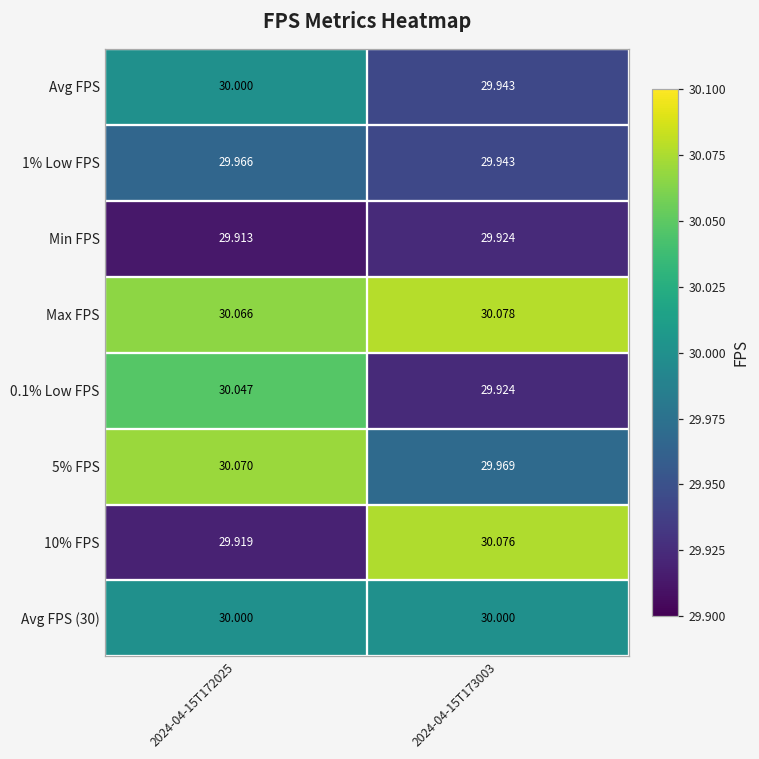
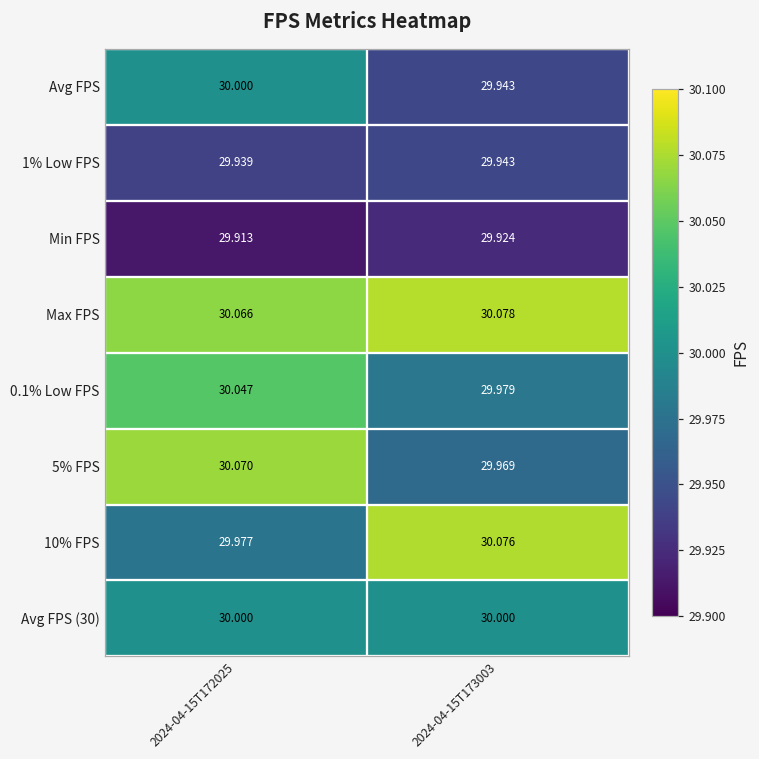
  {
    "Avg FPS": {
      "2024-04-15T172025": 30.000,
      "2024-04-15T173003": 29.943
    },
    "1% Low FPS": {
-     "2024-04-15T172025": 29.966,
+     "2024-04-15T172025": 29.939,
      "2024-04-15T173003": 29.943
    },
    "Min FPS": {
      "2024-04-15T172025": 29.913,
      "2024-04-15T173003": 29.924
    },
    "Max FPS": {
      "2024-04-15T172025": 30.066,
      "2024-04-15T173003": 30.078
    },
    "0.1% Low FPS": {
      "2024-04-15T172025": 30.047,
-     "2024-04-15T173003": 29.924
+     "2024-04-15T173003": 29.979
    },
    "5% FPS": {
      "2024-04-15T172025": 30.070,
      "2024-04-15T173003": 29.969
    },
    "10% FPS": {
-     "2024-04-15T172025": 29.919,
+     "2024-04-15T172025": 29.977,
      "2024-04-15T173003": 30.076
    },
    "Avg FPS (30)": {
      "2024-04-15T172025": 30.000,
      "2024-04-15T173003": 30.000
    }
  }
